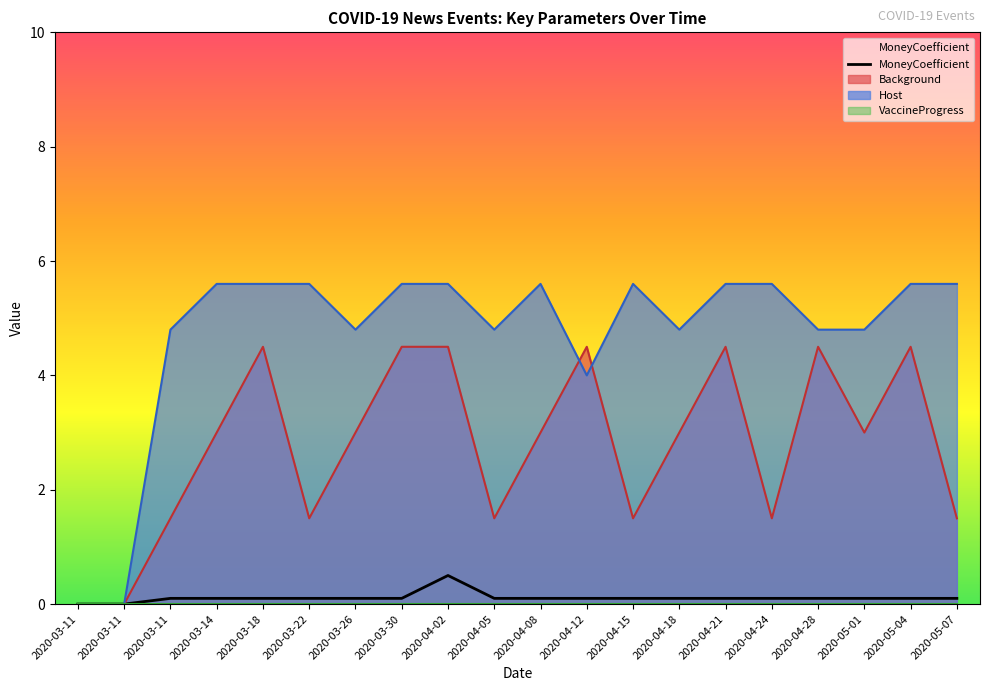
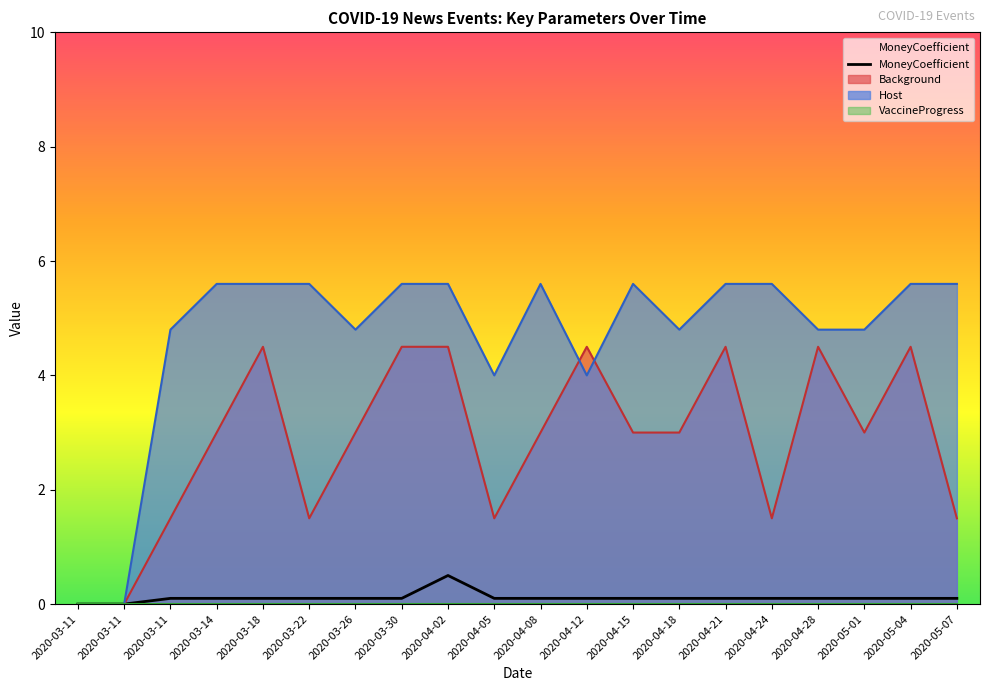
  {
    "MoneyCoefficient": {
      "2020-03-14": 0.1,
      "2020-03-18": 0.1,
      "2020-03-22": 0.1,
      "2020-03-26": 0.1,
      "2020-03-30": 0.1,
      "2020-04-02": 0.5,
      "2020-04-05": 0.1,
      "2020-04-08": 0.1,
      "2020-04-12": 0.1,
      "2020-04-15": 0.1,
      "2020-04-18": 0.1,
      "2020-04-21": 0.1,
      "2020-04-24": 0.1,
      "2020-04-28": 0.1,
      "2020-05-01": 0.1,
      "2020-05-04": 0.1,
      "2020-05-07": 0.1
    },
    "Background": {
      "2020-03-14": 3.0,
      "2020-03-18": 4.5,
      "2020-03-22": 1.5,
      "2020-03-26": 3.0,
      "2020-03-30": 4.5,
      "2020-04-02": 4.5,
      "2020-04-05": 1.5,
      "2020-04-08": 3.0,
      "2020-04-12": 4.5,
-     "2020-04-15": 1.5,
+     "2020-04-15": 3.0,
      "2020-04-18": 3.0,
      "2020-04-21": 4.5,
      "2020-04-24": 1.5,
      "2020-04-28": 4.5,
      "2020-05-01": 3.0,
      "2020-05-04": 4.5,
      "2020-05-07": 1.5
    },
    "Host": {
      "2020-03-14": 5.6,
      "2020-03-18": 5.6,
      "2020-03-22": 5.6,
      "2020-03-26": 4.8,
      "2020-03-30": 5.6,
      "2020-04-02": 5.6,
-     "2020-04-05": 4.8,
+     "2020-04-05": 4.0,
      "2020-04-08": 5.6,
      "2020-04-12": 4.0,
      "2020-04-15": 5.6,
      "2020-04-18": 4.8,
      "2020-04-21": 5.6,
      "2020-04-24": 5.6,
      "2020-04-28": 4.8,
      "2020-05-01": 4.8,
      "2020-05-04": 5.6,
      "2020-05-07": 5.6
    },
    "VaccineProgress": {
      "2020-03-14": 0.0,
      "2020-03-18": 0.0,
      "2020-03-22": 0.0,
      "2020-03-26": 0.0,
      "2020-03-30": 0.0,
      "2020-04-02": 0.0,
      "2020-04-05": 0.0,
      "2020-04-08": 0.0,
      "2020-04-12": 0.0,
      "2020-04-15": 0.0,
      "2020-04-18": 0.0,
      "2020-04-21": 0.0,
      "2020-04-24": 0.0,
      "2020-04-28": 0.0,
      "2020-05-01": 0.0,
      "2020-05-04": 0.0,
      "2020-05-07": 0.0
    }
  }
